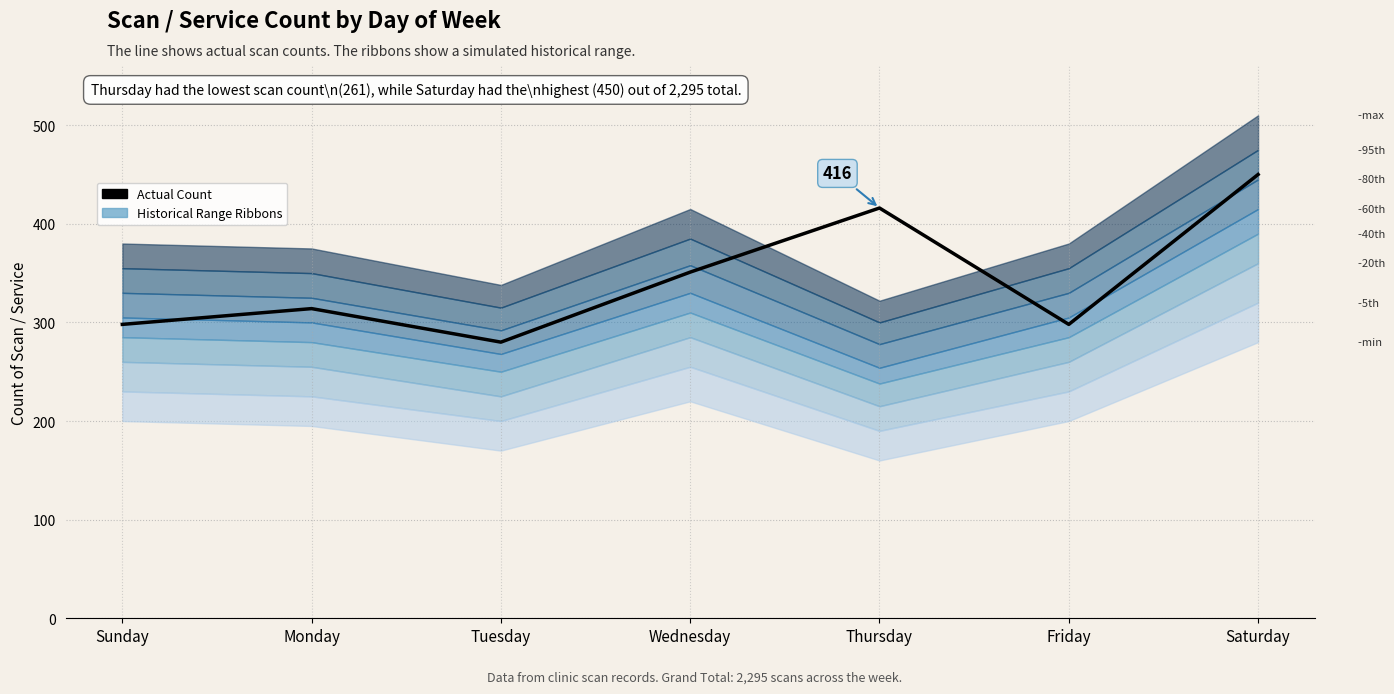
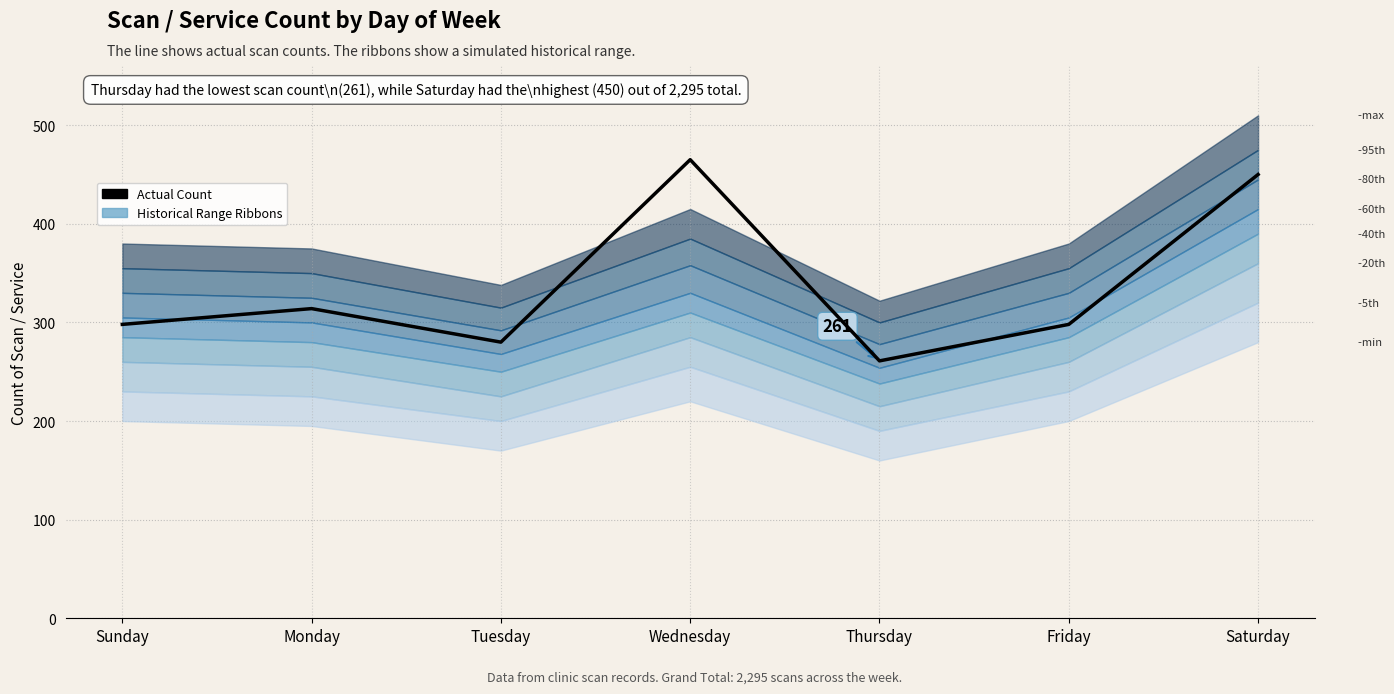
  {
    "Actual Count": {
-     "Wednesday": 350,
-     "Thursday": 416
+     "Wednesday": 470,
+     "Thursday": 261
    }
  }
